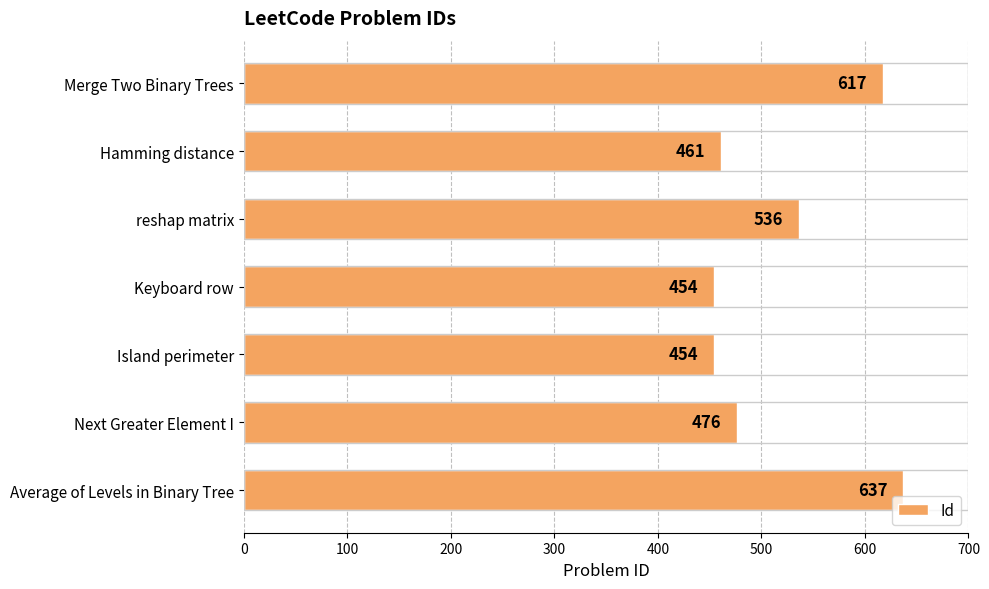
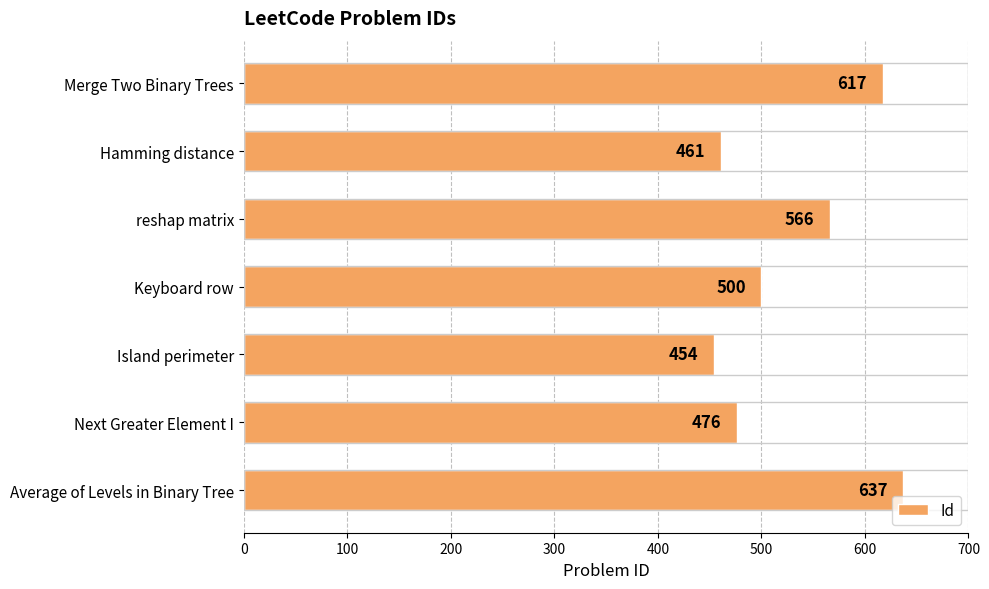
  {
    "Merge Two Binary Trees": 617,
    "Hamming distance": 461,
-   "reshap matrix": 536,
-   "Keyboard row": 454,
+   "reshap matrix": 566,
+   "Keyboard row": 500,
    "Island perimeter": 454,
    "Next Greater Element I": 476,
    "Average of Levels in Binary Tree": 637
  }
